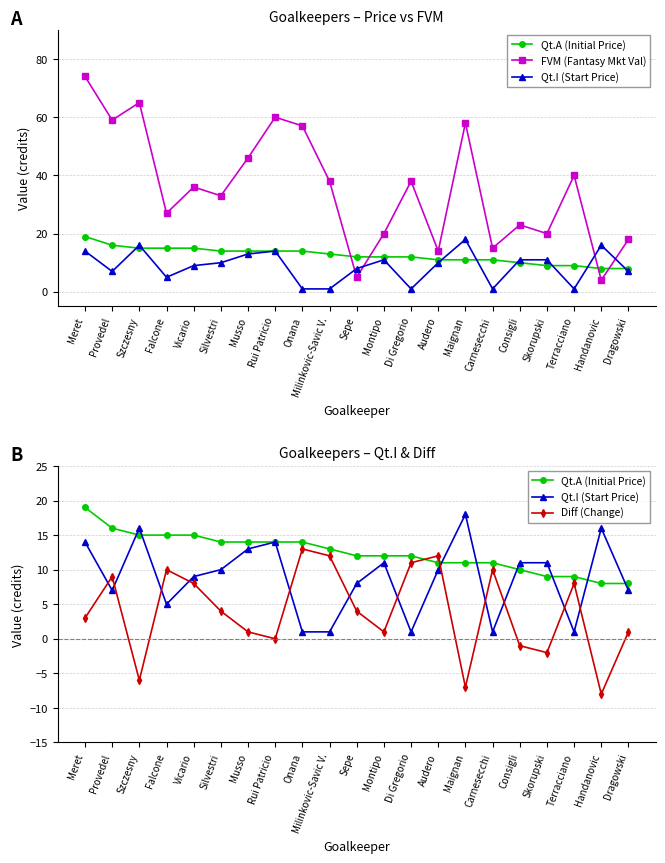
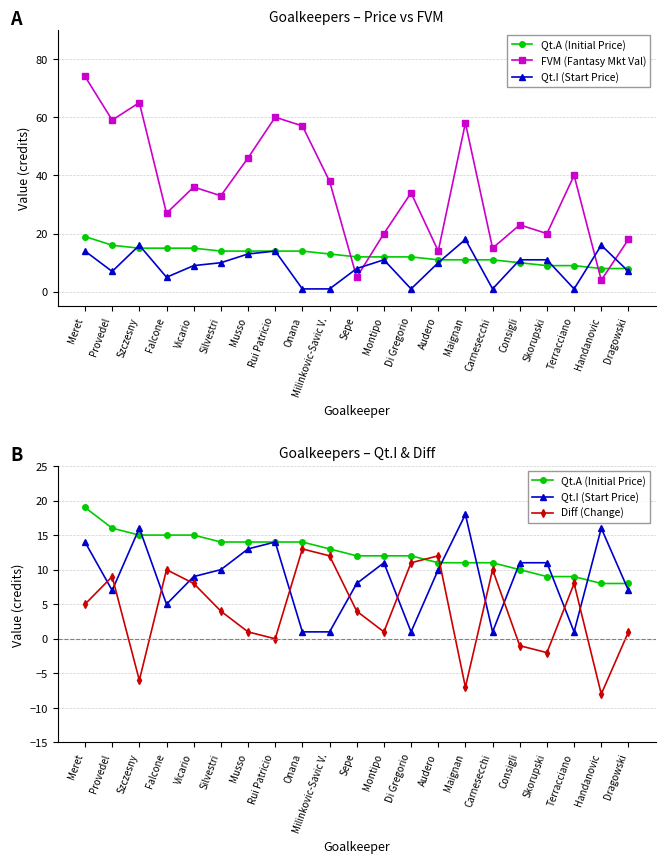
  {
    "Goalkeepers – Price vs FVM": {
      "Qt.A (Initial Price)": {
        "Meret": 19,
        "Provedel": 16,
        "Szczesny": 15,
        "Falcone": 15,
        "Vicario": 15,
        "Silvestri": 14,
        "Musso": 14,
        "Onana": 14,
        "Milinkovic-Savic V.": 13,
        "Sepe": 12,
        "Montipo": 12,
        "Di Gregorio": 12,
        "Audero": 11,
        "Maignan": 11,
        "Carnesecchi": 11,
        "Consigli": 10,
        "Skorupski": 9,
        "Terracciano": 9,
        "Handanovic": 8,
        "Dragowski": 8
      },
      "FVM (Fantasy Mkt Val)": {
        "Meret": 74,
        "Provedel": 59,
        "Szczesny": 65,
        "Falcone": 27,
        "Vicario": 36,
        "Silvestri": 33,
        "Musso": 46,
        "Rui Patricio": 60,
        "Onana": 57,
        "Milinkovic-Savic V.": 38,
        "Sepe": 5,
        "Montipo": 20,
-       "Di Gregorio": 38,
+       "Di Gregorio": 34,
        "Audero": 14,
        "Maignan": 58,
        "Carnesecchi": 15,
        "Consigli": 23,
        "Skorupski": 20,
        "Terracciano": 40,
        "Handanovic": 4,
        "Dragowski": 18
      },
      "Qt.I (Start Price)": {
        "Meret": 14,
        "Provedel": 7,
        "Szczesny": 16,
        "Falcone": 5,
        "Vicario": 9,
        "Silvestri": 10,
        "Musso": 13,
        "Onana": 1,
        "Milinkovic-Savic V.": 1,
        "Sepe": 8,
        "Montipo": 11,
        "Di Gregorio": 1,
        "Audero": 10,
        "Maignan": 18,
        "Carnesecchi": 1,
        "Consigli": 11,
        "Skorupski": 11,
        "Terracciano": 1,
        "Handanovic": 16,
        "Dragowski": 7
      }
    },
    "Goalkeepers – Qt.I & Diff": {
      "Qt.A (Initial Price)": {
        "Meret": 19,
        "Provedel": 16,
        "Szczesny": 15,
        "Falcone": 15,
        "Vicario": 15,
        "Silvestri": 14,
        "Musso": 14,
        "Onana": 14,
        "Milinkovic-Savic V.": 13,
        "Sepe": 12,
        "Montipo": 12,
        "Di Gregorio": 12,
        "Audero": 11,
        "Maignan": 11,
        "Carnesecchi": 11,
        "Consigli": 10,
        "Skorupski": 9,
        "Terracciano": 9,
        "Handanovic": 8,
        "Dragowski": 8
      },
      "Qt.I (Start Price)": {
        "Meret": 14,
        "Provedel": 7,
        "Szczesny": 16,
        "Falcone": 5,
        "Vicario": 9,
        "Silvestri": 10,
        "Musso": 13,
        "Onana": 1,
        "Milinkovic-Savic V.": 1,
        "Sepe": 8,
        "Montipo": 11,
        "Di Gregorio": 1,
        "Audero": 10,
        "Maignan": 18,
        "Carnesecchi": 1,
        "Consigli": 11,
        "Skorupski": 11,
        "Terracciano": 1,
        "Handanovic": 16,
        "Dragowski": 7
      },
      "Diff (Change)": {
-       "Meret": 3,
+       "Meret": 5,
        "Provedel": 9,
        "Szczesny": -6,
        "Falcone": 10,
        "Vicario": 8,
        "Silvestri": 4,
        "Musso": 1,
        "Rui Patricio": 0,
        "Onana": 13,
        "Milinkovic-Savic V.": 12,
        "Sepe": 4,
        "Montipo": 1,
        "Di Gregorio": 11,
        "Audero": 12,
        "Maignan": -7,
        "Carnesecchi": 10,
        "Consigli": -1,
        "Skorupski": -2,
        "Terracciano": 8,
        "Handanovic": -8,
        "Dragowski": 1
      }
    }
  }
